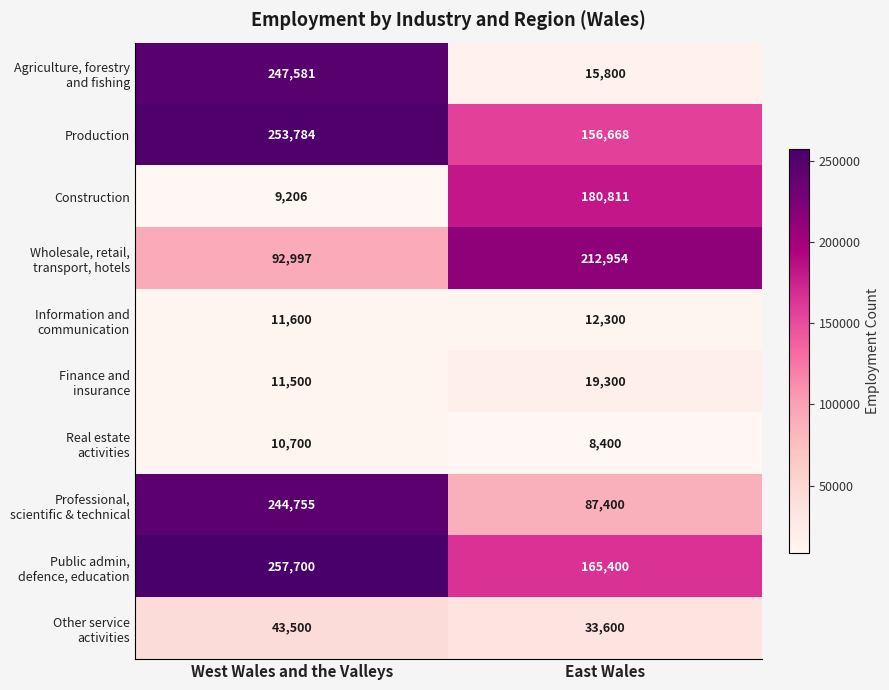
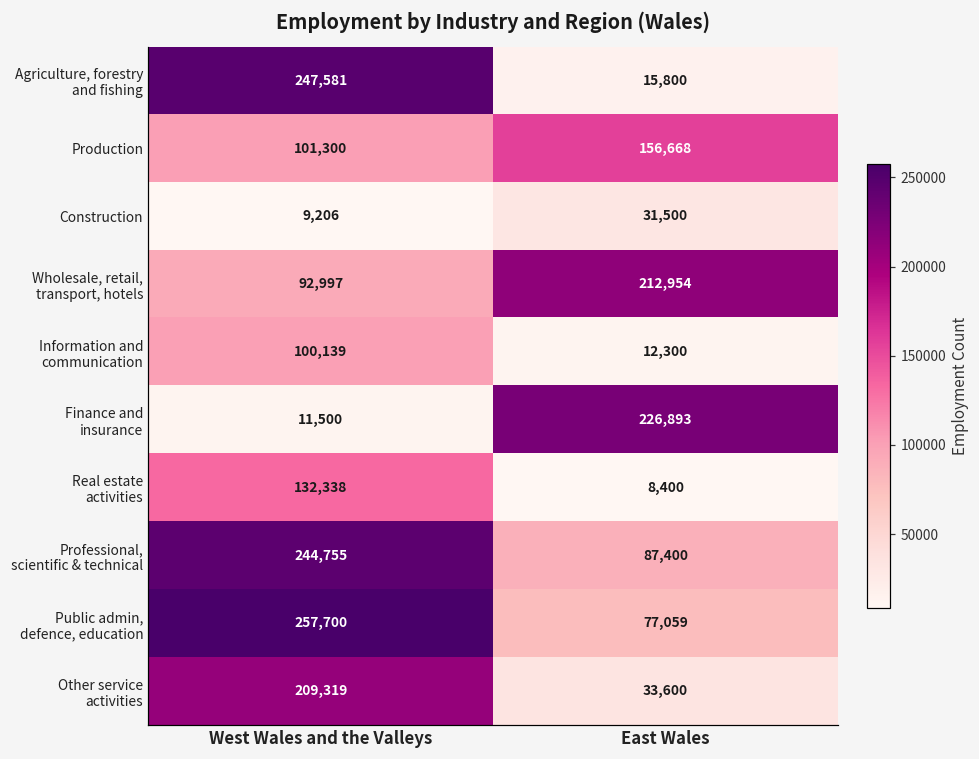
  {
    "Agriculture, forestry and fishing": {
      "West Wales and the Valleys": "247,581",
      "East Wales": "15,800"
    },
    "Production": {
-     "West Wales and the Valleys": "253,784",
+     "West Wales and the Valleys": "101,300",
      "East Wales": "156,668"
    },
    "Construction": {
      "West Wales and the Valleys": "9,206",
-     "East Wales": "180,811"
+     "East Wales": "31,500"
    },
    "Wholesale, retail, transport, hotels": {
      "West Wales and the Valleys": "92,997",
      "East Wales": "212,954"
    },
    "Information and communication": {
-     "West Wales and the Valleys": "11,600",
+     "West Wales and the Valleys": "100,139",
      "East Wales": "12,300"
    },
    "Finance and insurance": {
      "West Wales and the Valleys": "11,500",
-     "East Wales": "19,300"
+     "East Wales": "226,893"
    },
    "Real estate activities": {
-     "West Wales and the Valleys": "10,700",
+     "West Wales and the Valleys": "132,338",
      "East Wales": "8,400"
    },
    "Professional, scientific & technical": {
      "West Wales and the Valleys": "244,755",
      "East Wales": "87,400"
    },
    "Public admin, defence, education": {
      "West Wales and the Valleys": "257,700",
-     "East Wales": "165,400"
+     "East Wales": "77,059"
    },
    "Other service activities": {
-     "West Wales and the Valleys": "43,500",
+     "West Wales and the Valleys": "209,319",
      "East Wales": "33,600"
    }
  }
